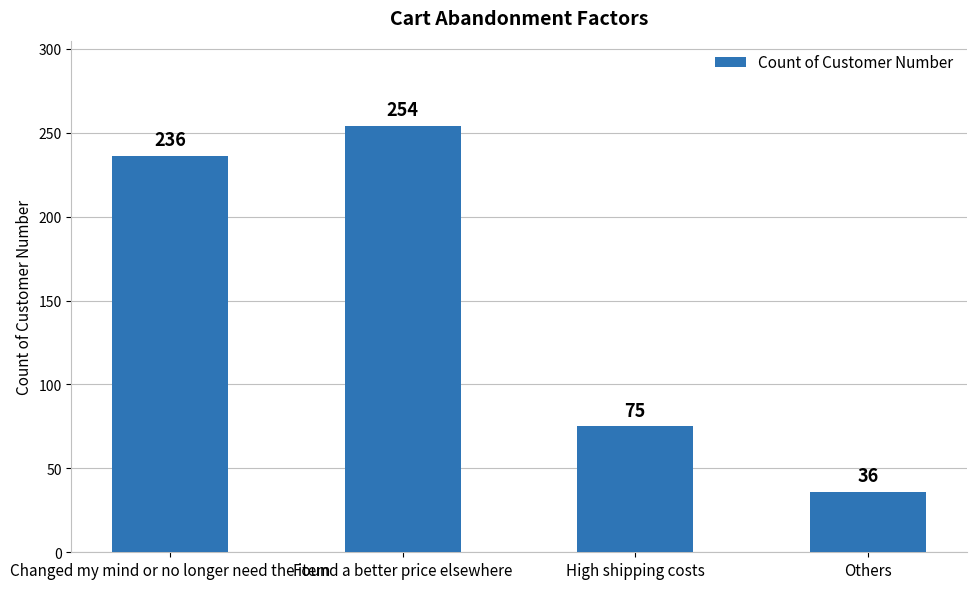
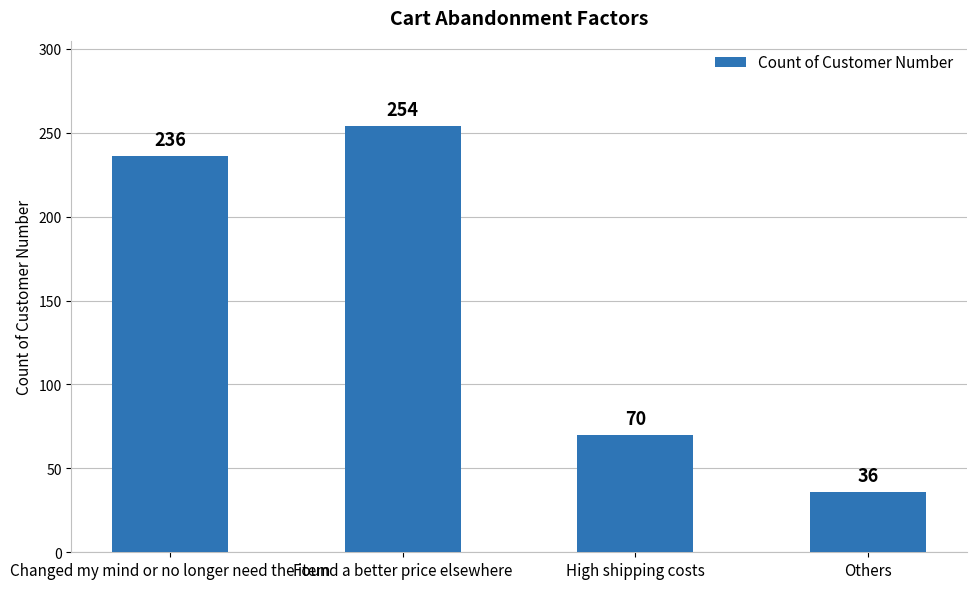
  {
    "Changed my mind or no longer need the item": 236,
-   "High shipping costs": 75,
+   "High shipping costs": 70,
    "Others": 36
  }
